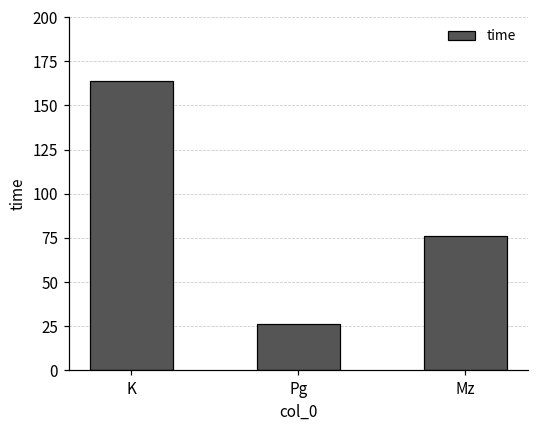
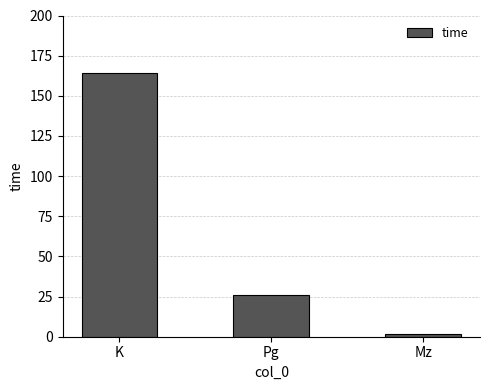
  {
    "K": 164,
    "Pg": 26,
-   "Mz": 76
+   "Mz": 2
  }
